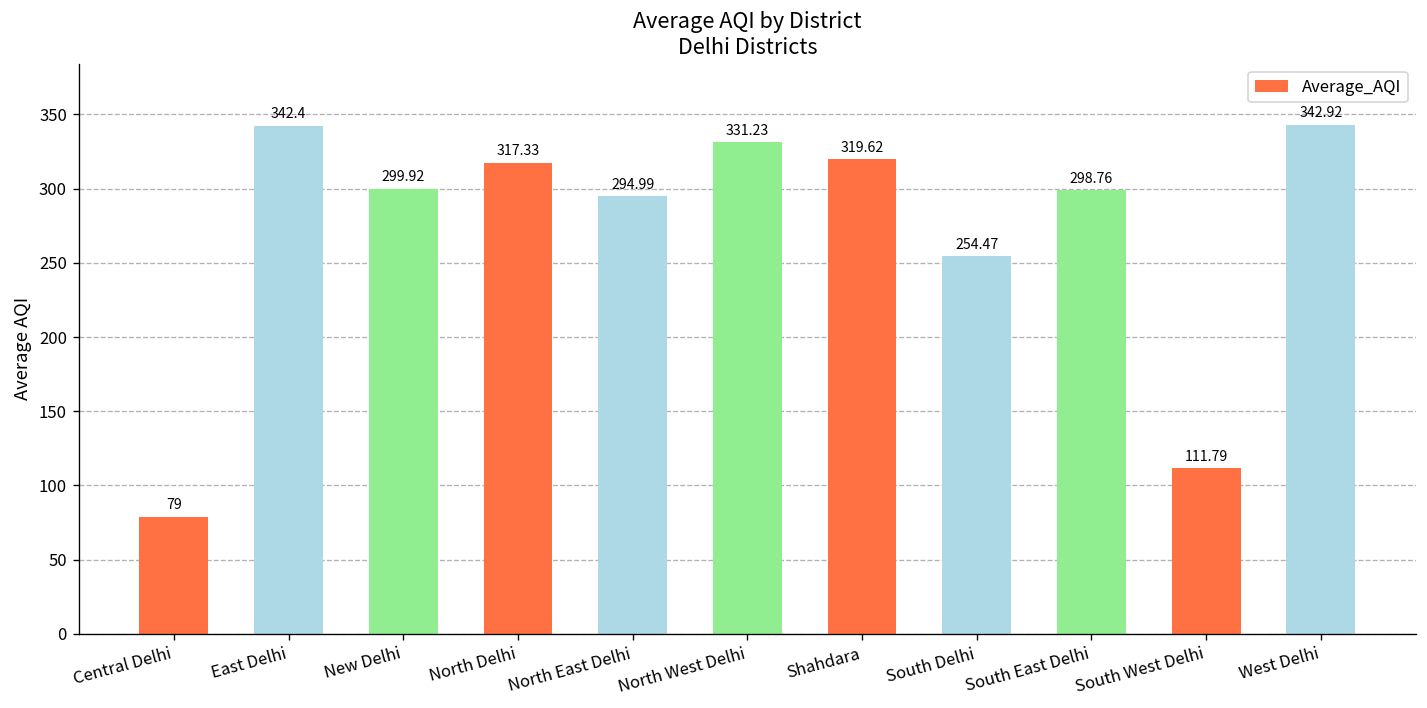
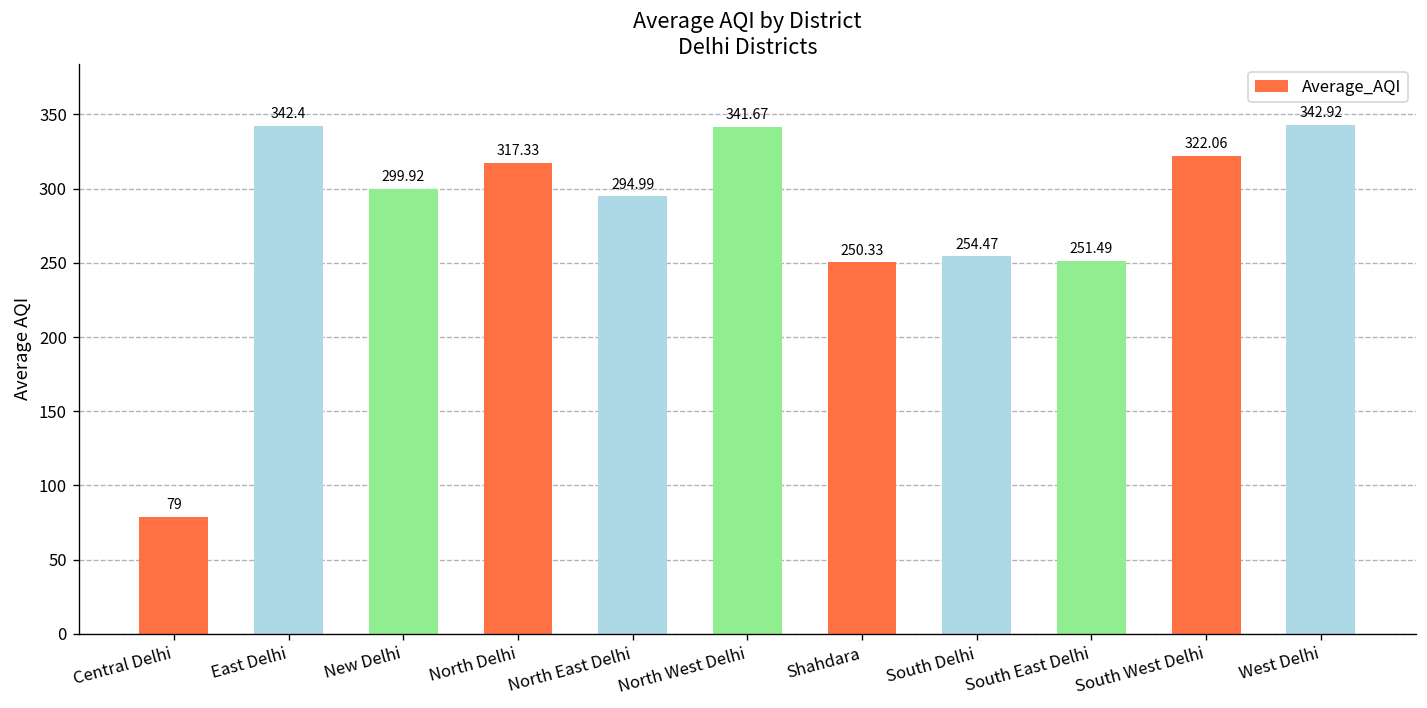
  {
    "Central Delhi": 79,
    "East Delhi": 342.4,
    "New Delhi": 299.92,
    "North Delhi": 317.33,
    "North East Delhi": 294.99,
-   "North West Delhi": 331.23,
-   "Shahdara": 319.62,
+   "North West Delhi": 341.67,
+   "Shahdara": 250.33,
    "South Delhi": 254.47,
-   "South East Delhi": 298.76,
-   "South West Delhi": 111.79,
+   "South East Delhi": 251.49,
+   "South West Delhi": 322.06,
    "West Delhi": 342.92
  }
